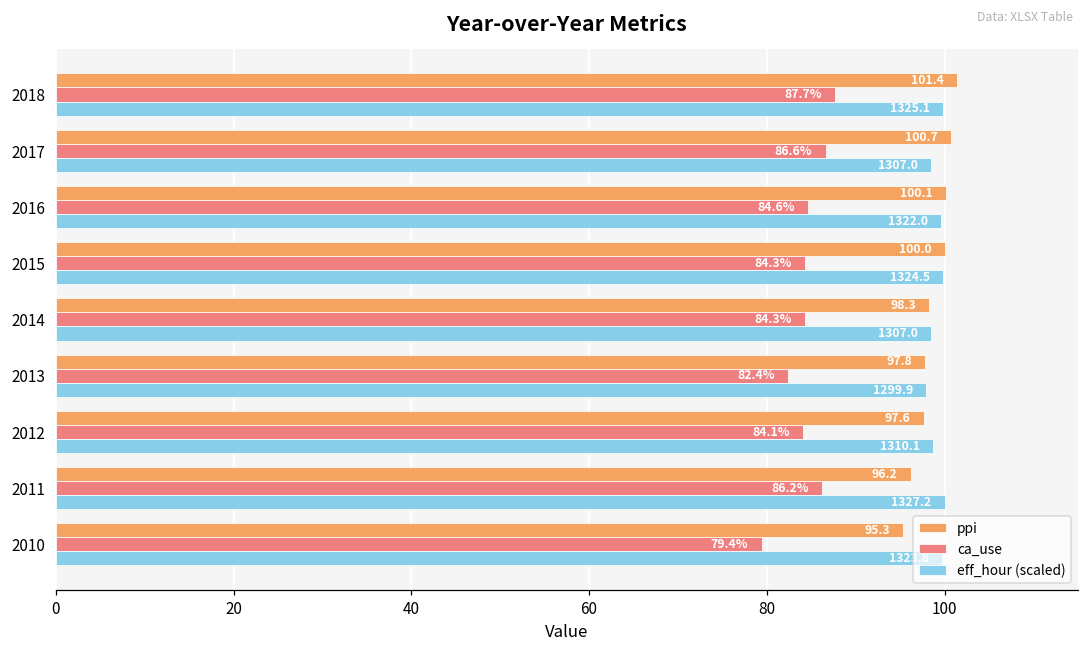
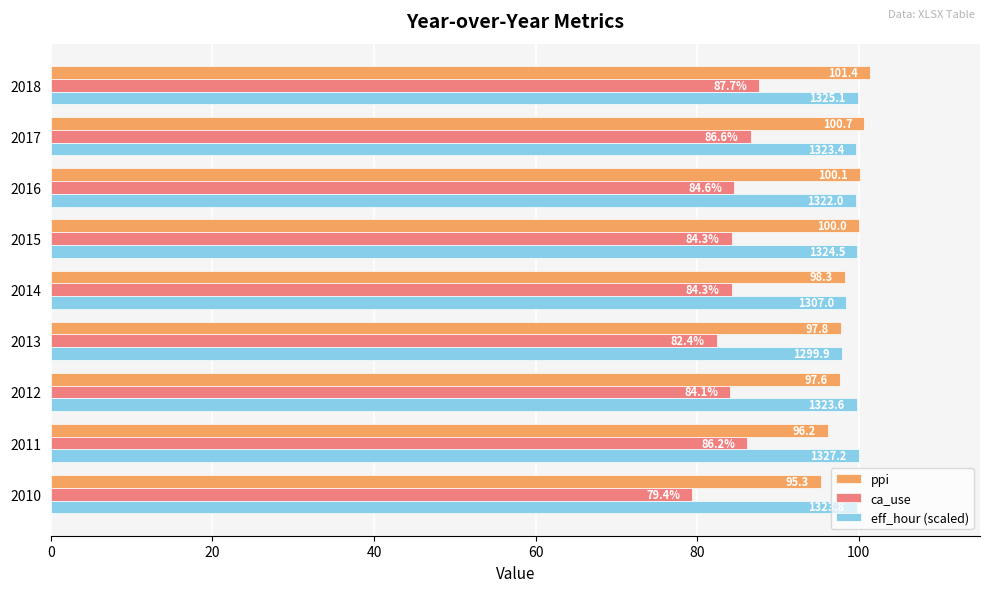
  {
    "eff_hour (scaled)": {
-     "2017": 1307.0,
-     "2012": 1310.1
+     "2017": 1323.4,
+     "2012": 1323.6
    }
  }
